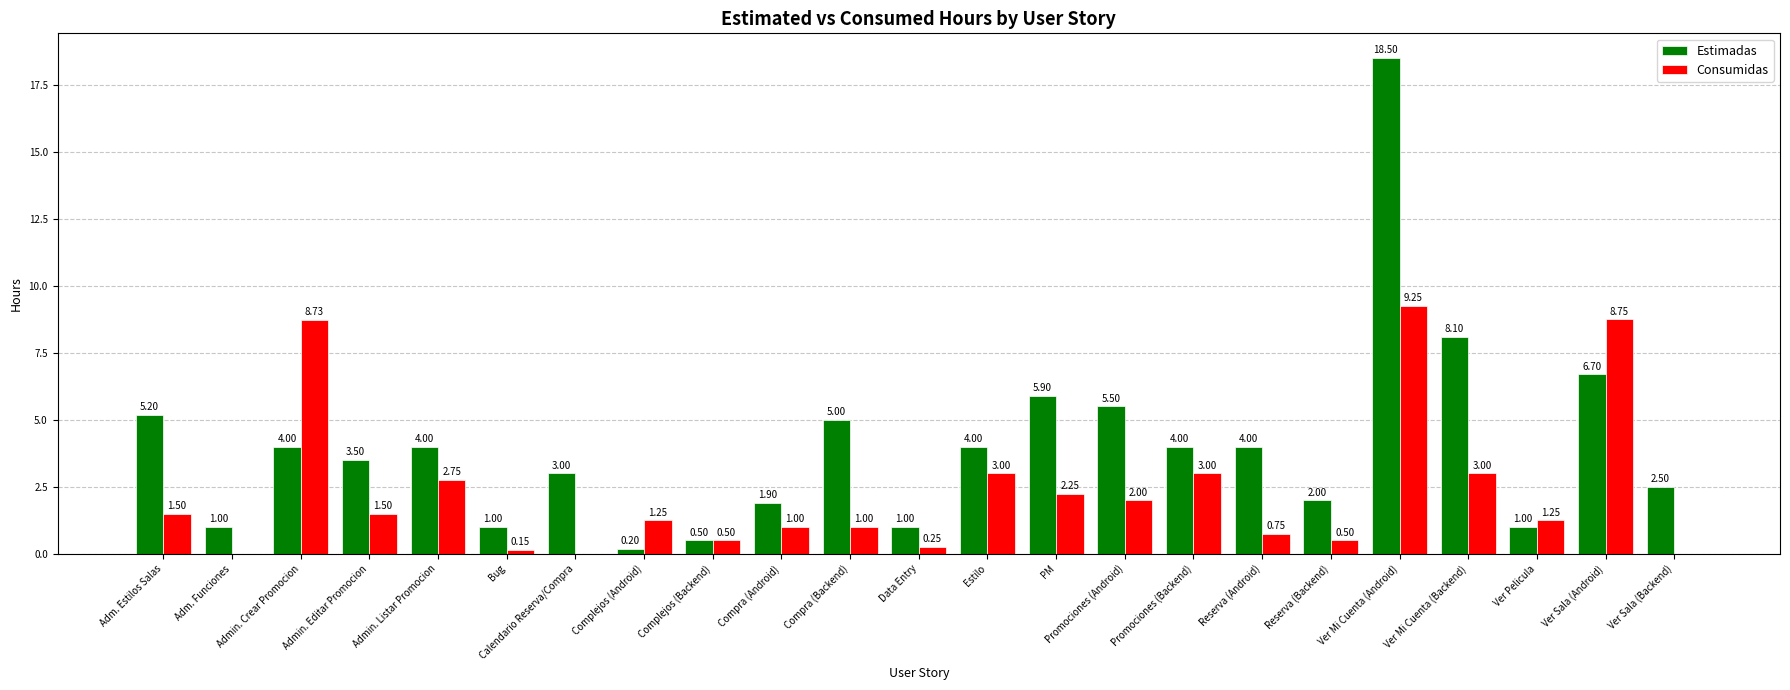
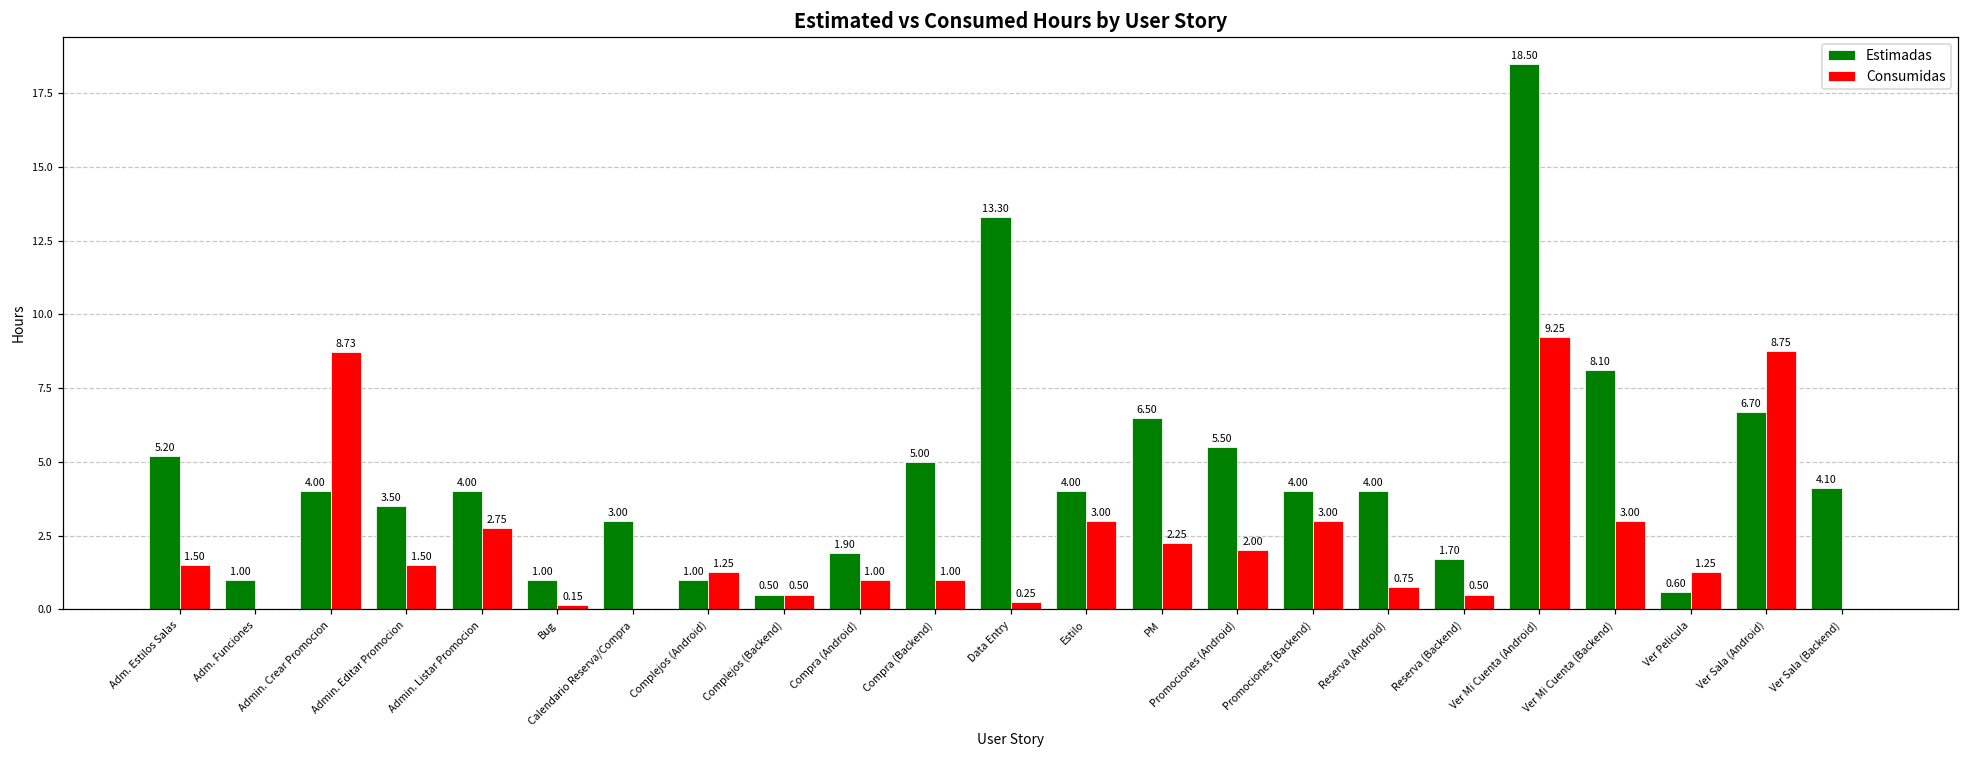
  {
    "Estimadas": {
      "Adm. Estilos Salas": 5.20,
      "Adm. Funciones": 1.00,
      "Admin. Crear Promocion": 4.00,
      "Admin. Editar Promocion": 3.50,
      "Admin. Listar Promocion": 4.00,
      "Bug": 1.00,
      "Calendario Reserva/Compra": 3.00,
-     "Complejos (Android)": 0.20,
+     "Complejos (Android)": 1.00,
      "Complejos (Backend)": 0.50,
      "Compra (Android)": 1.90,
      "Compra (Backend)": 5.00,
-     "Data Entry": 1.00,
+     "Data Entry": 13.30,
      "Estilo": 4.00,
-     "PM": 5.90,
+     "PM": 6.50,
      "Promociones (Android)": 5.50,
      "Promociones (Backend)": 4.00,
      "Reserva (Android)": 4.00,
-     "Reserva (Backend)": 2.00,
+     "Reserva (Backend)": 1.70,
      "Ver Mi Cuenta (Android)": 18.50,
      "Ver Mi Cuenta (Backend)": 8.10,
-     "Ver Pelicula": 1.00,
+     "Ver Pelicula": 0.60,
      "Ver Sala (Android)": 6.70,
-     "Ver Sala (Backend)": 2.50
+     "Ver Sala (Backend)": 4.10
    },
    "Consumidas": {
      "Adm. Estilos Salas": 1.50,
      "Admin. Crear Promocion": 8.73,
      "Admin. Editar Promocion": 1.50,
      "Admin. Listar Promocion": 2.75,
      "Bug": 0.15,
      "Complejos (Android)": 1.25,
      "Complejos (Backend)": 0.50,
      "Compra (Android)": 1.00,
      "Compra (Backend)": 1.00,
      "Data Entry": 0.25,
      "Estilo": 3.00,
      "PM": 2.25,
      "Promociones (Android)": 2.00,
      "Promociones (Backend)": 3.00,
      "Reserva (Android)": 0.75,
      "Reserva (Backend)": 0.50,
      "Ver Mi Cuenta (Android)": 9.25,
      "Ver Mi Cuenta (Backend)": 3.00,
      "Ver Pelicula": 1.25,
      "Ver Sala (Android)": 8.75
    }
  }
